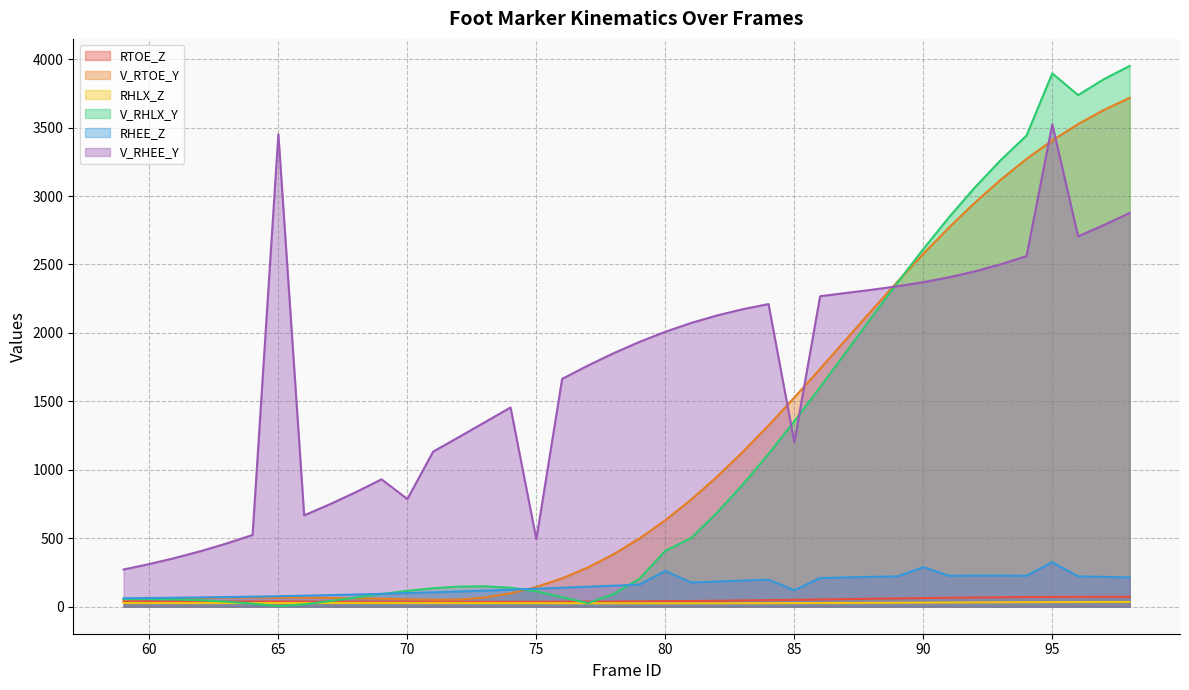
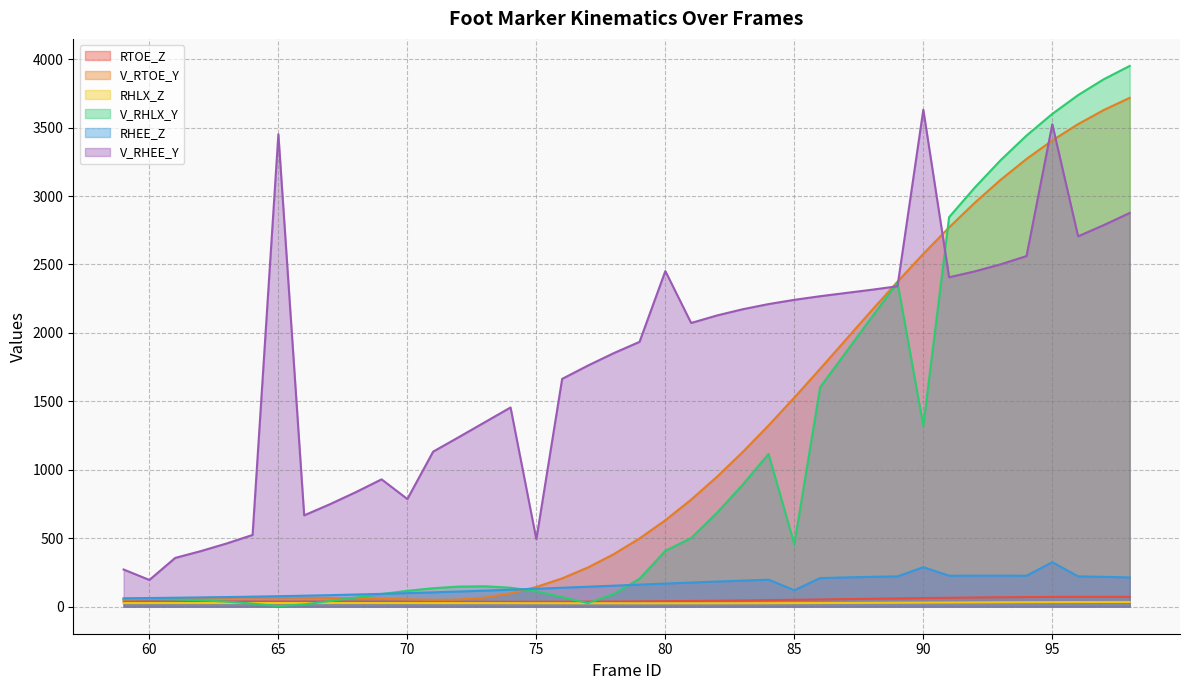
  {
    "V_RHLX_Y": {
      "65": 0,
      "75": 110,
      "80": 410,
-     "85": 1350,
-     "90": 2610,
-     "95": 3900
+     "85": 460,
+     "90": 1320,
+     "95": 3600
    },
    "RHEE_Z": {
-     "80": 260,
+     "80": 170,
      "85": 120,
      "90": 290,
      "95": 320
    },
    "V_RHEE_Y": {
-     "60": 310,
+     "60": 200,
      "65": 3450,
      "70": 790,
      "75": 490,
-     "80": 2010,
-     "85": 1200,
-     "90": 2370,
+     "80": 2450,
+     "85": 2240,
+     "90": 3630,
      "95": 3520
    }
  }
